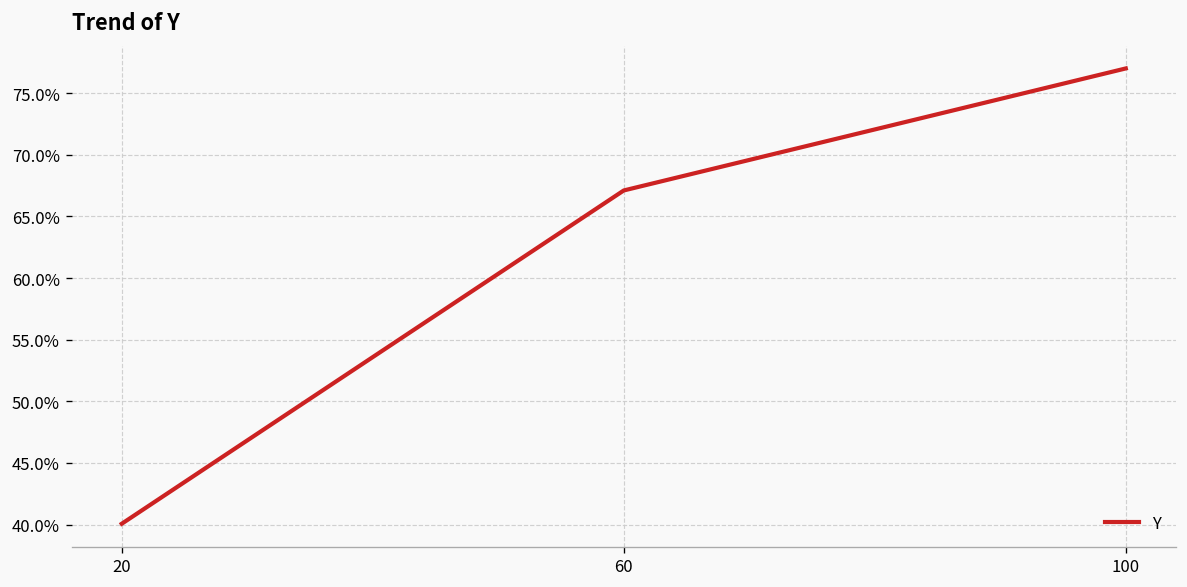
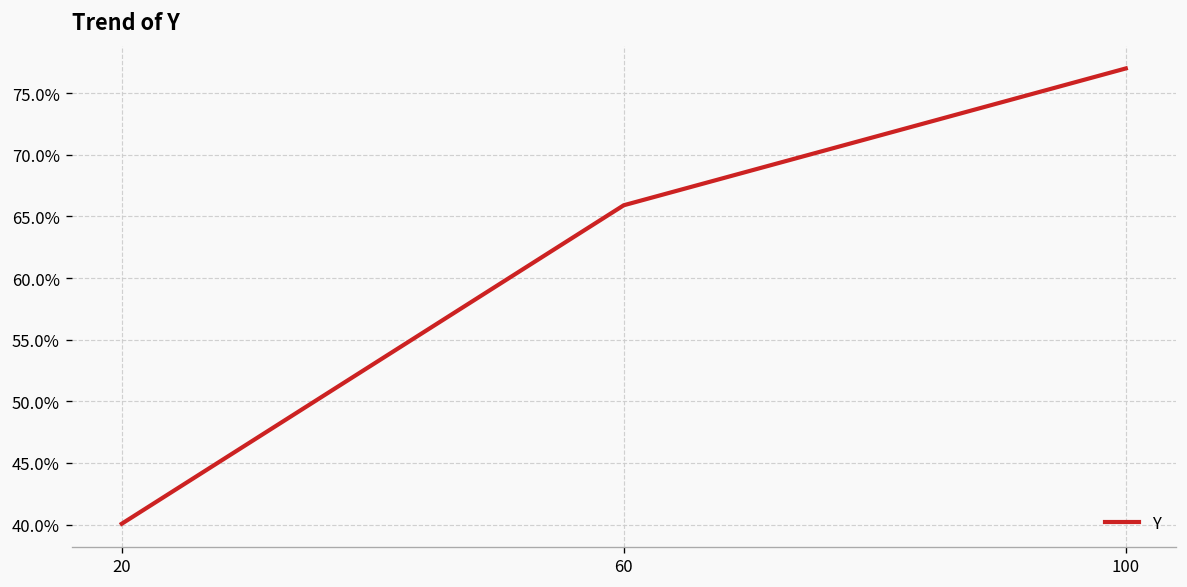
  {
    "20": "40.1%",
-   "60": "67.1%",
+   "60": "65.9%",
    "100": "77.0%"
  }
